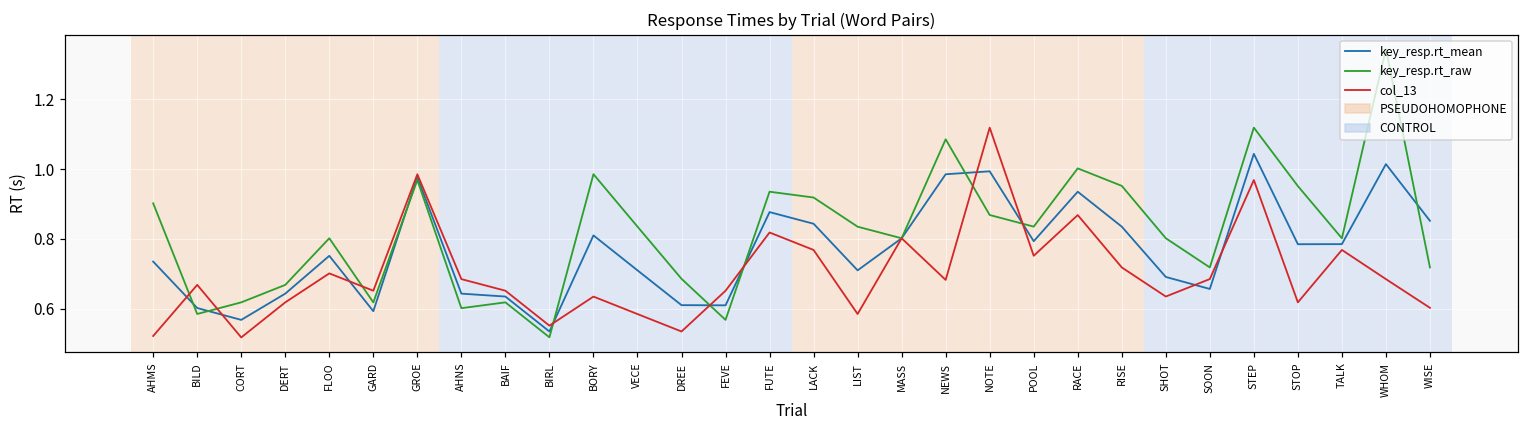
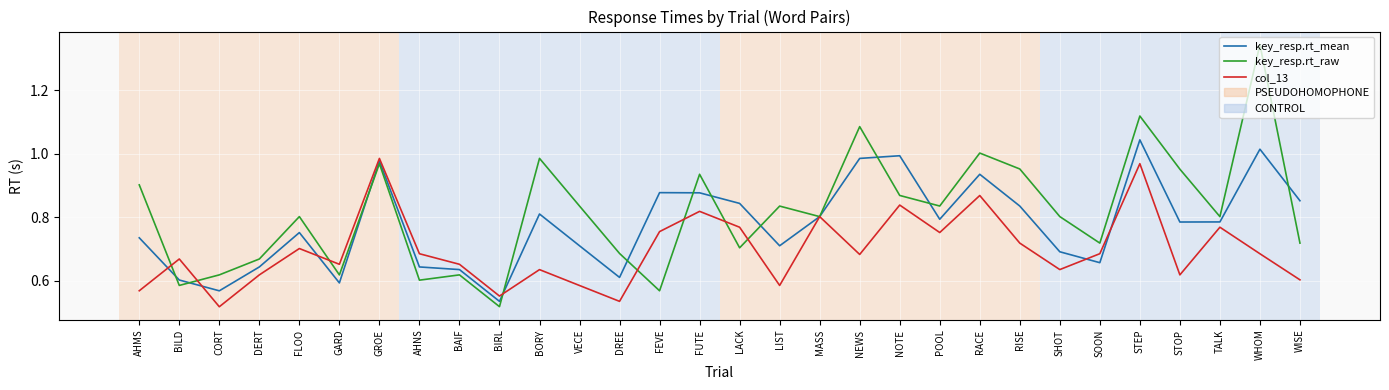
  {
    "key_resp.rt_mean": {
      "AHMS": 0.73,
      "BILD": 0.60,
      "CORT": 0.57,
      "DERT": 0.64,
      "FLOO": 0.75,
      "GARD": 0.59,
      "GROE": 0.98,
      "AHNS": 0.64,
      "BAIF": 0.63,
      "BIRL": 0.53,
      "BORY": 0.81,
      "VECE": 0.71,
      "DREE": 0.61,
-     "FEVE": 0.61,
+     "FEVE": 0.88,
      "FUTE": 0.88,
      "LACK": 0.84,
      "LIST": 0.71,
      "NEWS": 0.99,
      "NOTE": 0.99,
      "POOL": 0.79,
      "RACE": 0.94,
      "RISE": 0.84,
      "SHOT": 0.69,
      "SOON": 0.66,
      "STEP": 1.04,
      "STOP": 0.78,
      "TALK": 0.78,
      "WHOM": 1.01,
      "WISE": 0.85
    },
    "key_resp.rt_raw": {
      "AHMS": 0.90,
      "BILD": 0.58,
      "CORT": 0.62,
      "DERT": 0.67,
      "FLOO": 0.80,
      "GARD": 0.62,
      "GROE": 0.97,
      "AHNS": 0.60,
      "BAIF": 0.62,
      "BIRL": 0.52,
      "BORY": 0.99,
      "VECE": 0.84,
      "DREE": 0.69,
      "FEVE": 0.57,
      "FUTE": 0.94,
-     "LACK": 0.92,
+     "LACK": 0.70,
      "LIST": 0.83,
      "NEWS": 1.09,
      "NOTE": 0.87,
      "POOL": 0.84,
      "RACE": 1.00,
      "RISE": 0.95,
      "SHOT": 0.80,
      "SOON": 0.72,
      "STEP": 1.12,
      "STOP": 0.95,
      "TALK": 0.80,
      "WISE": 0.72
    },
    "col_13": {
-     "AHMS": 0.52,
+     "AHMS": 0.57,
      "BILD": 0.67,
      "CORT": 0.52,
      "DERT": 0.62,
      "FLOO": 0.70,
      "GARD": 0.65,
      "GROE": 0.99,
      "AHNS": 0.68,
      "BAIF": 0.65,
      "BIRL": 0.55,
      "BORY": 0.63,
      "VECE": 0.58,
      "DREE": 0.53,
-     "FEVE": 0.65,
+     "FEVE": 0.75,
      "FUTE": 0.82,
      "LACK": 0.77,
      "LIST": 0.58,
      "NEWS": 0.68,
-     "NOTE": 1.12,
+     "NOTE": 0.84,
      "POOL": 0.75,
      "RACE": 0.87,
      "RISE": 0.72,
      "SHOT": 0.63,
      "SOON": 0.68,
      "STEP": 0.97,
      "STOP": 0.62,
      "TALK": 0.77,
      "WHOM": 0.68,
      "WISE": 0.60
    }
  }
